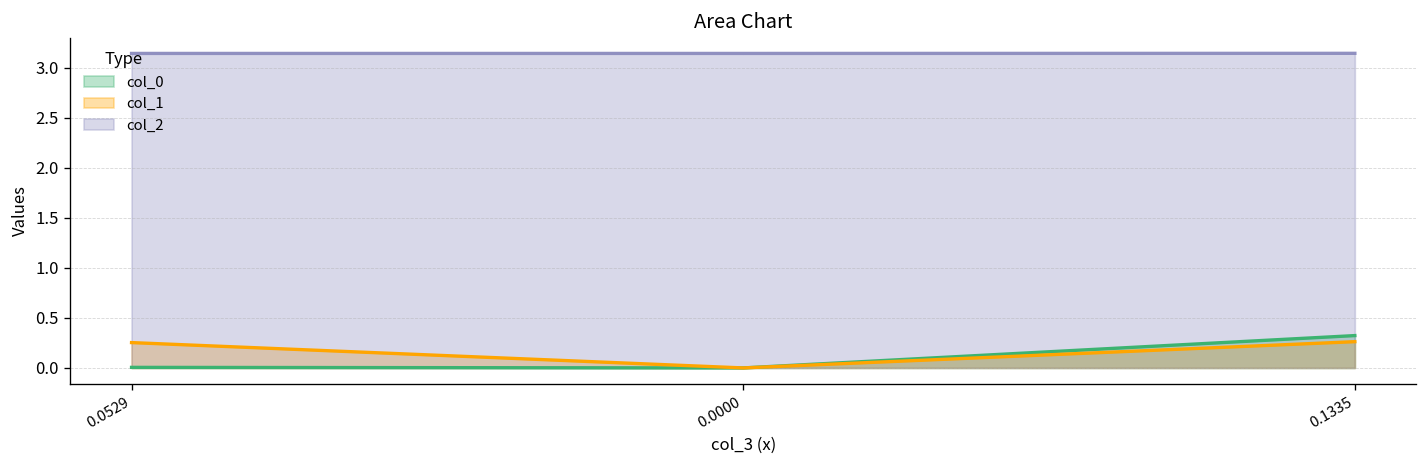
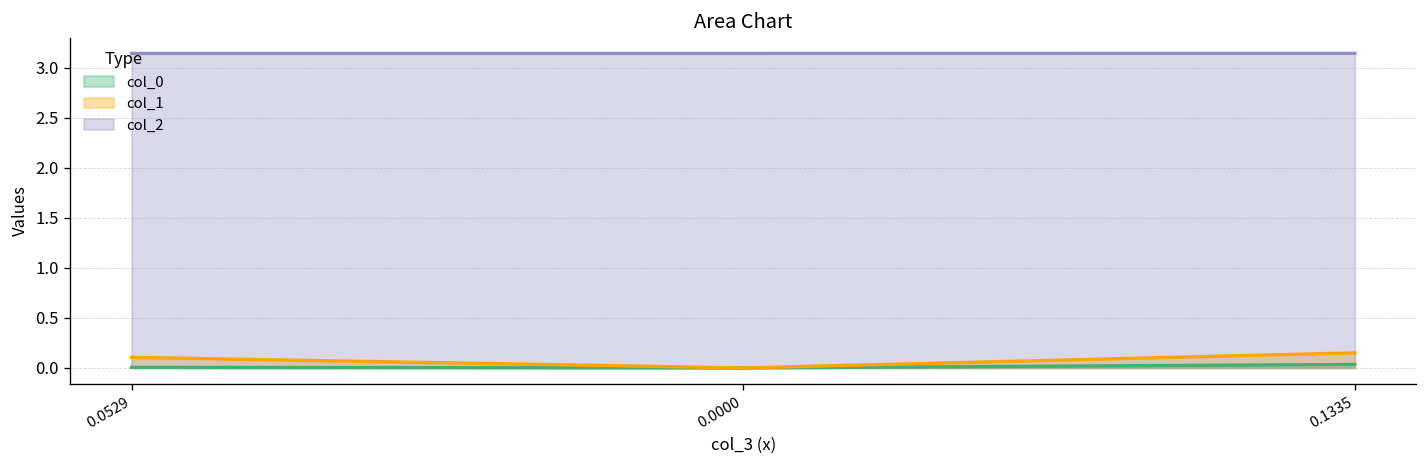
  {
    "col_0": {
      "0.0529": 0.0,
-     "0.1335": 0.3
+     "0.1335": 0.0
    },
    "col_1": {
-     "0.0529": 0.3,
-     "0.1335": 0.3
+     "0.0529": 0.1,
+     "0.1335": 0.2
    },
    "col_2": {
      "0.0529": 3.1,
      "0.0000": 3.1,
      "0.1335": 3.1
    }
  }
